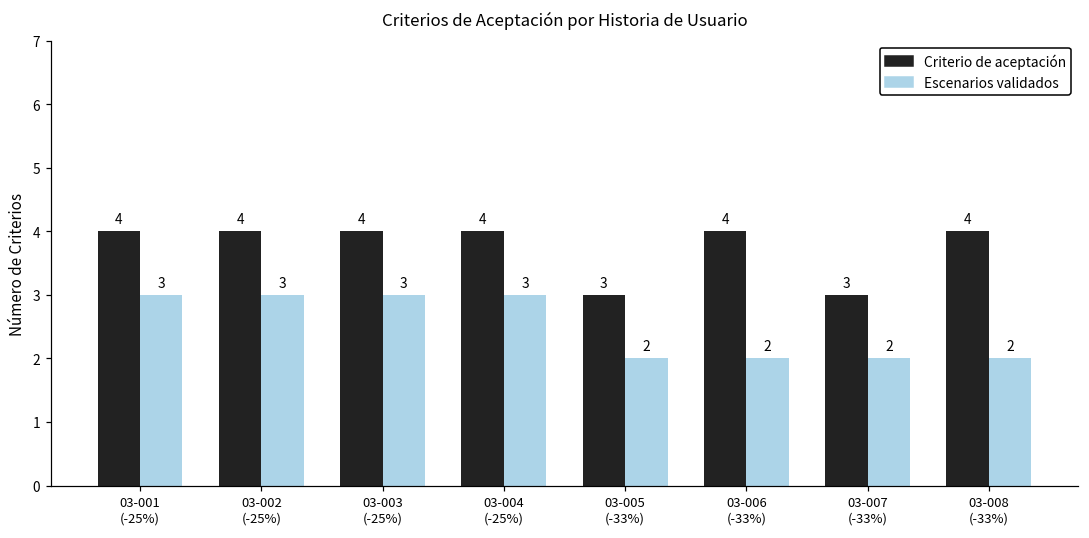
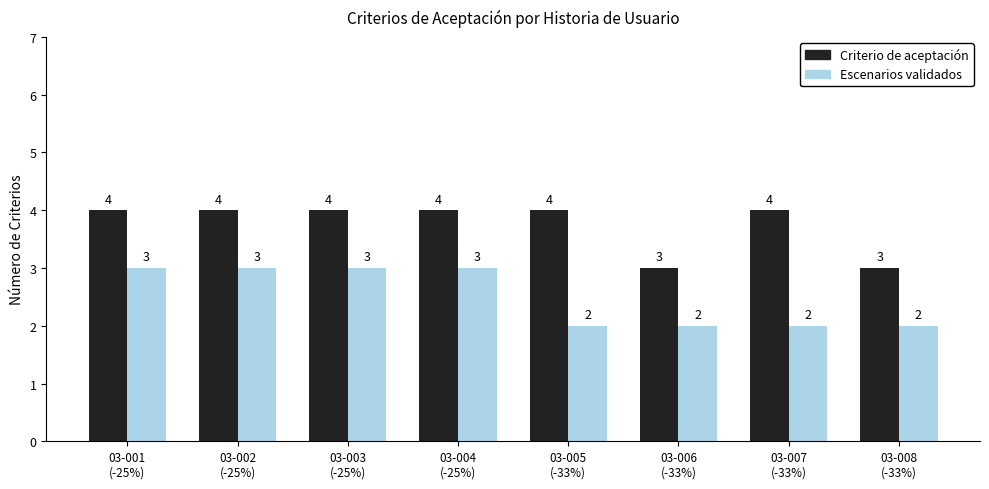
  {
    "Criterio de aceptación": {
      "03-001 (-25%)": 4,
      "03-002 (-25%)": 4,
      "03-003 (-25%)": 4,
      "03-004 (-25%)": 4,
-     "03-005 (-33%)": 3,
-     "03-006 (-33%)": 4,
-     "03-007 (-33%)": 3,
-     "03-008 (-33%)": 4
+     "03-005 (-33%)": 4,
+     "03-006 (-33%)": 3,
+     "03-007 (-33%)": 4,
+     "03-008 (-33%)": 3
    },
    "Escenarios validados": {
      "03-001 (-25%)": 3,
      "03-002 (-25%)": 3,
      "03-003 (-25%)": 3,
      "03-004 (-25%)": 3,
      "03-005 (-33%)": 2,
      "03-006 (-33%)": 2,
      "03-007 (-33%)": 2,
      "03-008 (-33%)": 2
    }
  }
